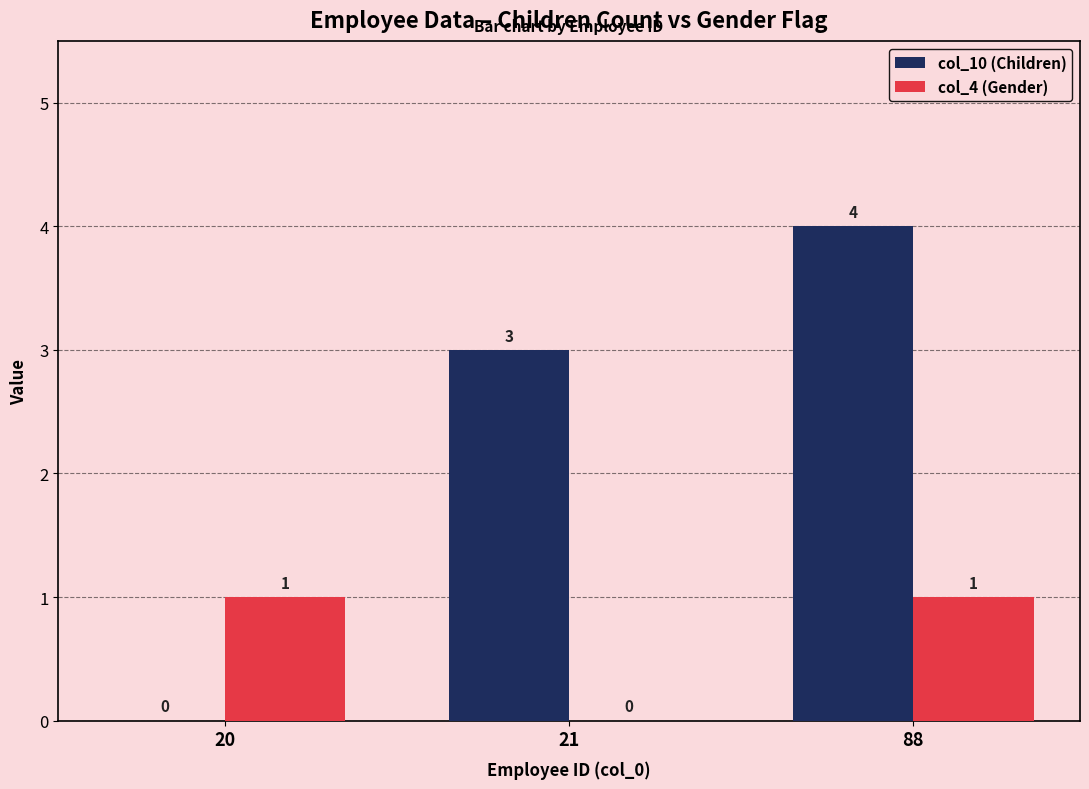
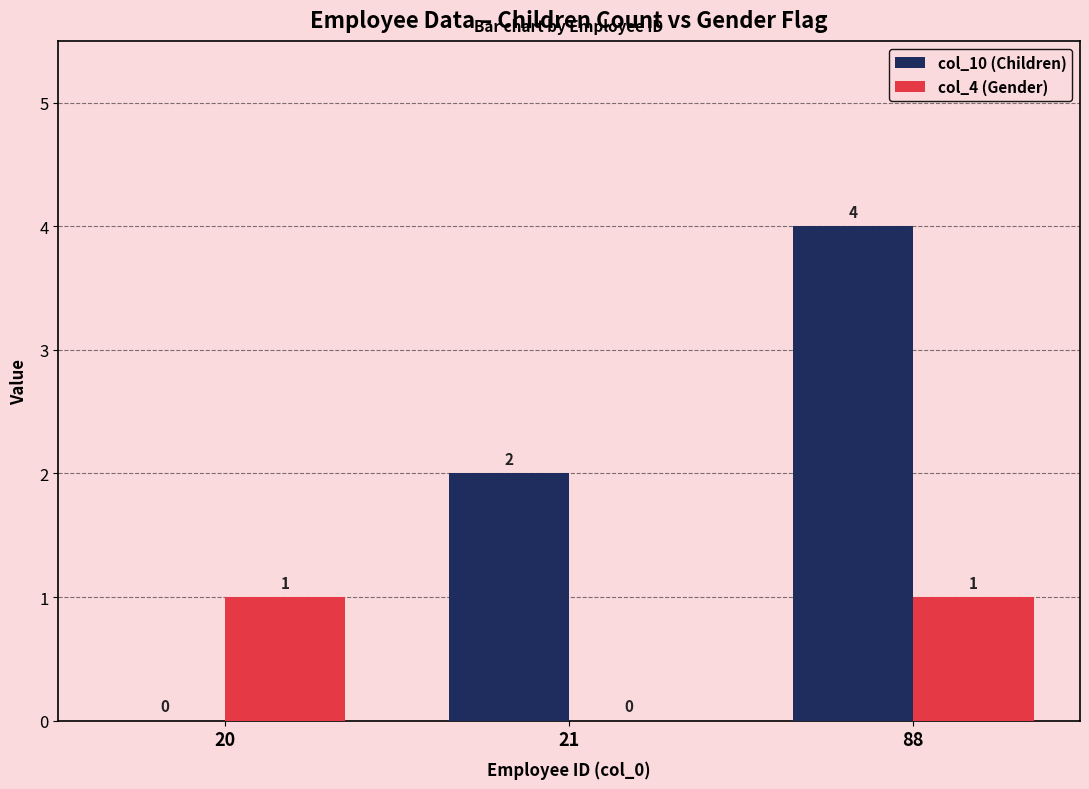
  {
    "col_10 (Children)": {
      "20": 0,
-     "21": 3,
+     "21": 2,
      "88": 4
    },
    "col_4 (Gender)": {
      "20": 1,
      "21": 0,
      "88": 1
    }
  }
